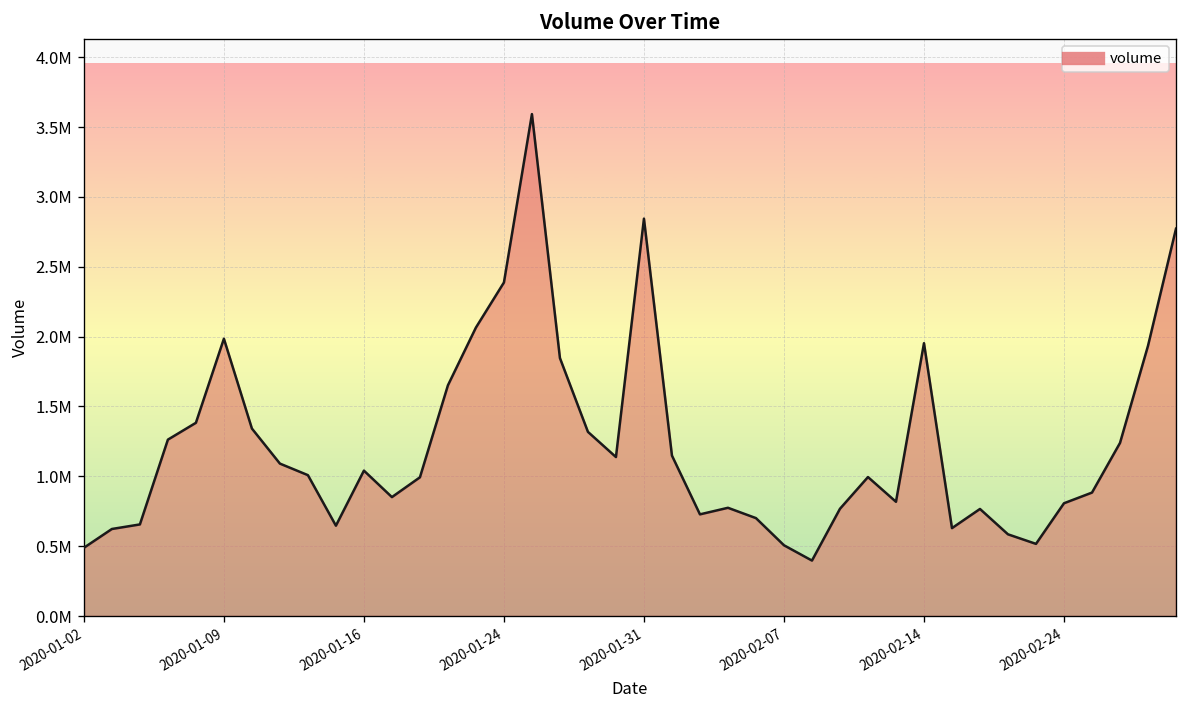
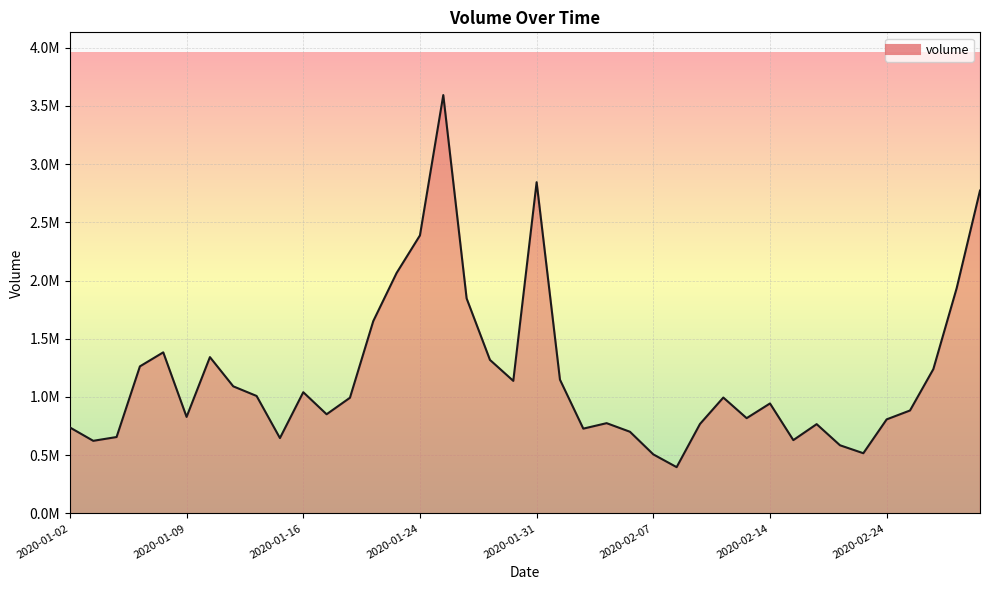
  {
-   "2020-01-02": 490000,
-   "2020-01-09": 1990000,
+   "2020-01-02": 740000,
+   "2020-01-09": 830000,
    "2020-01-16": 1040000,
    "2020-01-24": 2390000,
    "2020-01-31": 2840000,
    "2020-02-07": 510000,
-   "2020-02-14": 1950000,
+   "2020-02-14": 940000,
    "2020-02-24": 810000
  }
